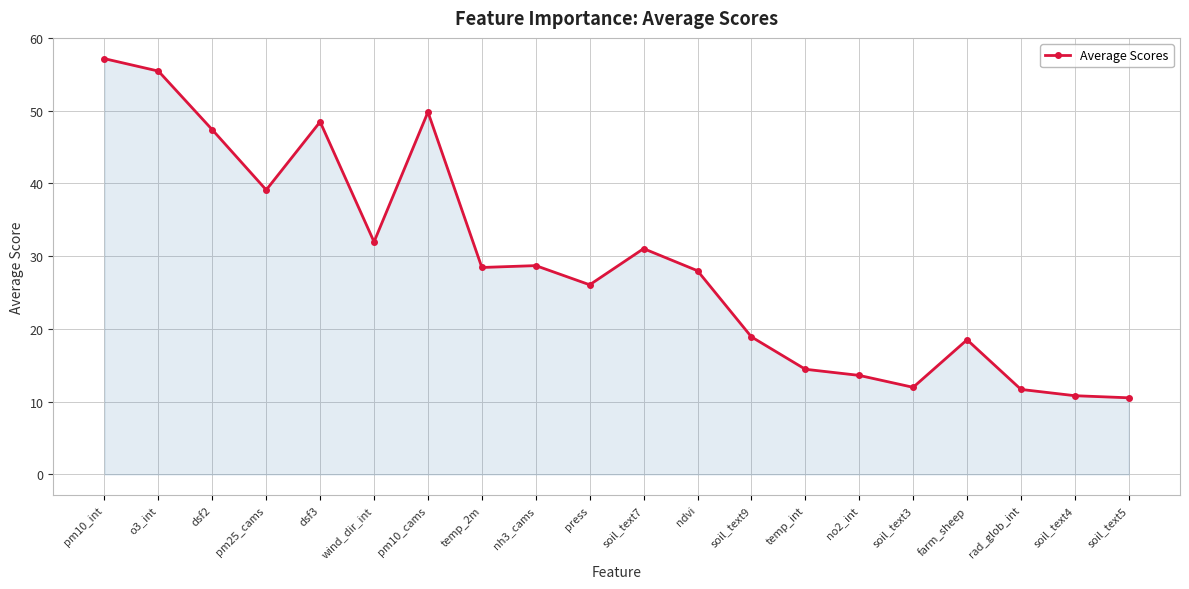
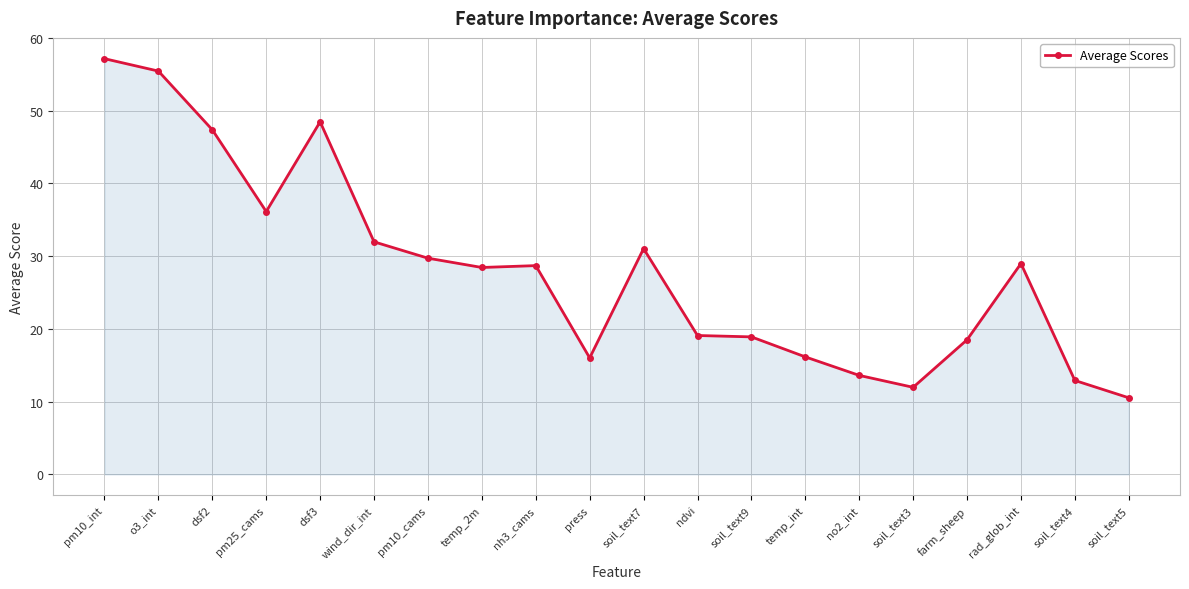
  {
    "pm10_int": 57,
    "o3_int": 55,
    "dsf2": 47,
-   "pm25_cams": 39,
+   "pm25_cams": 36,
    "dsf3": 48,
    "wind_dir_int": 32,
-   "pm10_cams": 50,
+   "pm10_cams": 30,
    "temp_2m": 28,
    "nh3_cams": 29,
-   "press": 26,
+   "press": 16,
    "soil_text7": 31,
-   "ndvi": 28,
+   "ndvi": 19,
    "soil_text9": 19,
-   "temp_int": 14,
+   "temp_int": 16,
    "no2_int": 14,
    "soil_text3": 12,
    "farm_sheep": 19,
-   "rad_glob_int": 12,
-   "soil_text4": 11,
+   "rad_glob_int": 29,
+   "soil_text4": 13,
    "soil_text5": 11
  }
